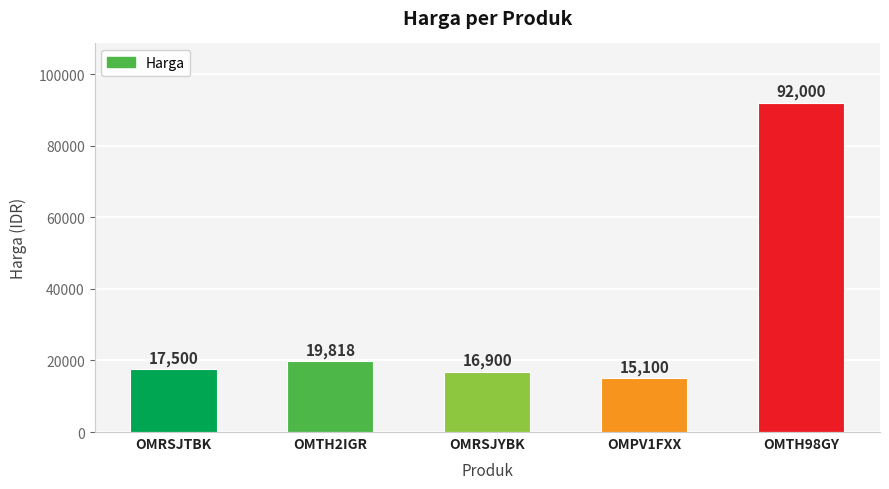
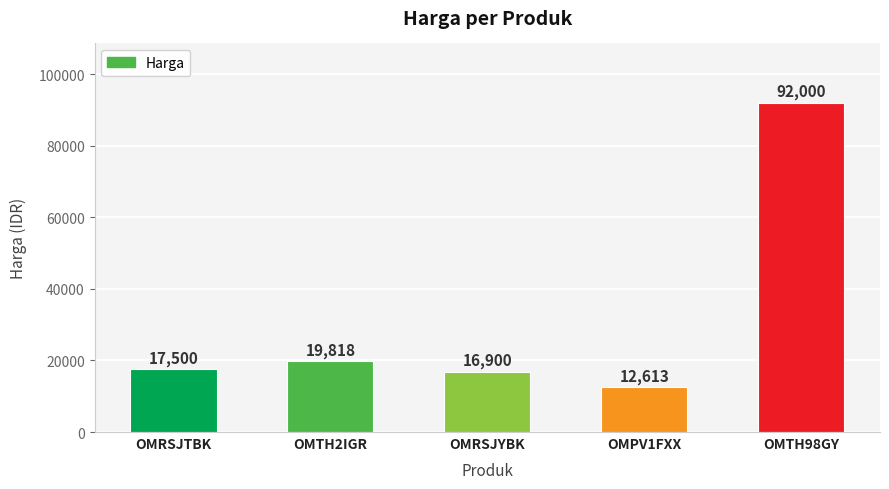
  {
    "OMRSJTBK": "17,500",
    "OMTH2IGR": "19,818",
    "OMRSJYBK": "16,900",
-   "OMPV1FXX": "15,100",
+   "OMPV1FXX": "12,613",
    "OMTH98GY": "92,000"
  }
